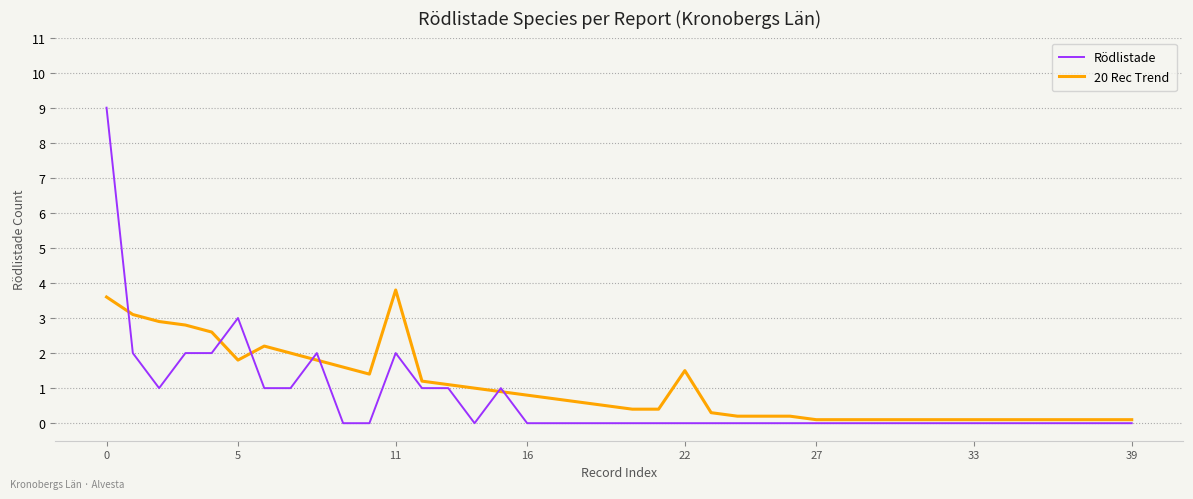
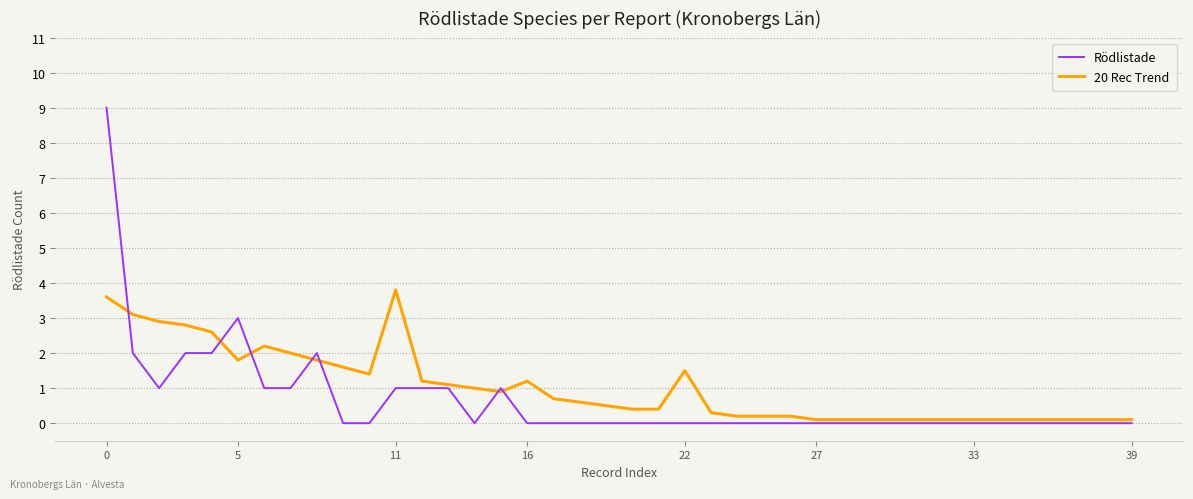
  {
    "Rödlistade": {
      "0": 9,
      "5": 3,
-     "11": 2,
+     "11": 1,
      "16": 0,
      "22": 0,
      "27": 0,
      "33": 0,
      "39": 0
    },
    "20 Rec Trend": {
      "0": 3.6,
      "5": 1.8,
      "11": 3.8,
-     "16": 0.8,
+     "16": 1.2,
      "22": 1.5,
      "27": 0.1,
      "33": 0.1,
      "39": 0.1
    }
  }
